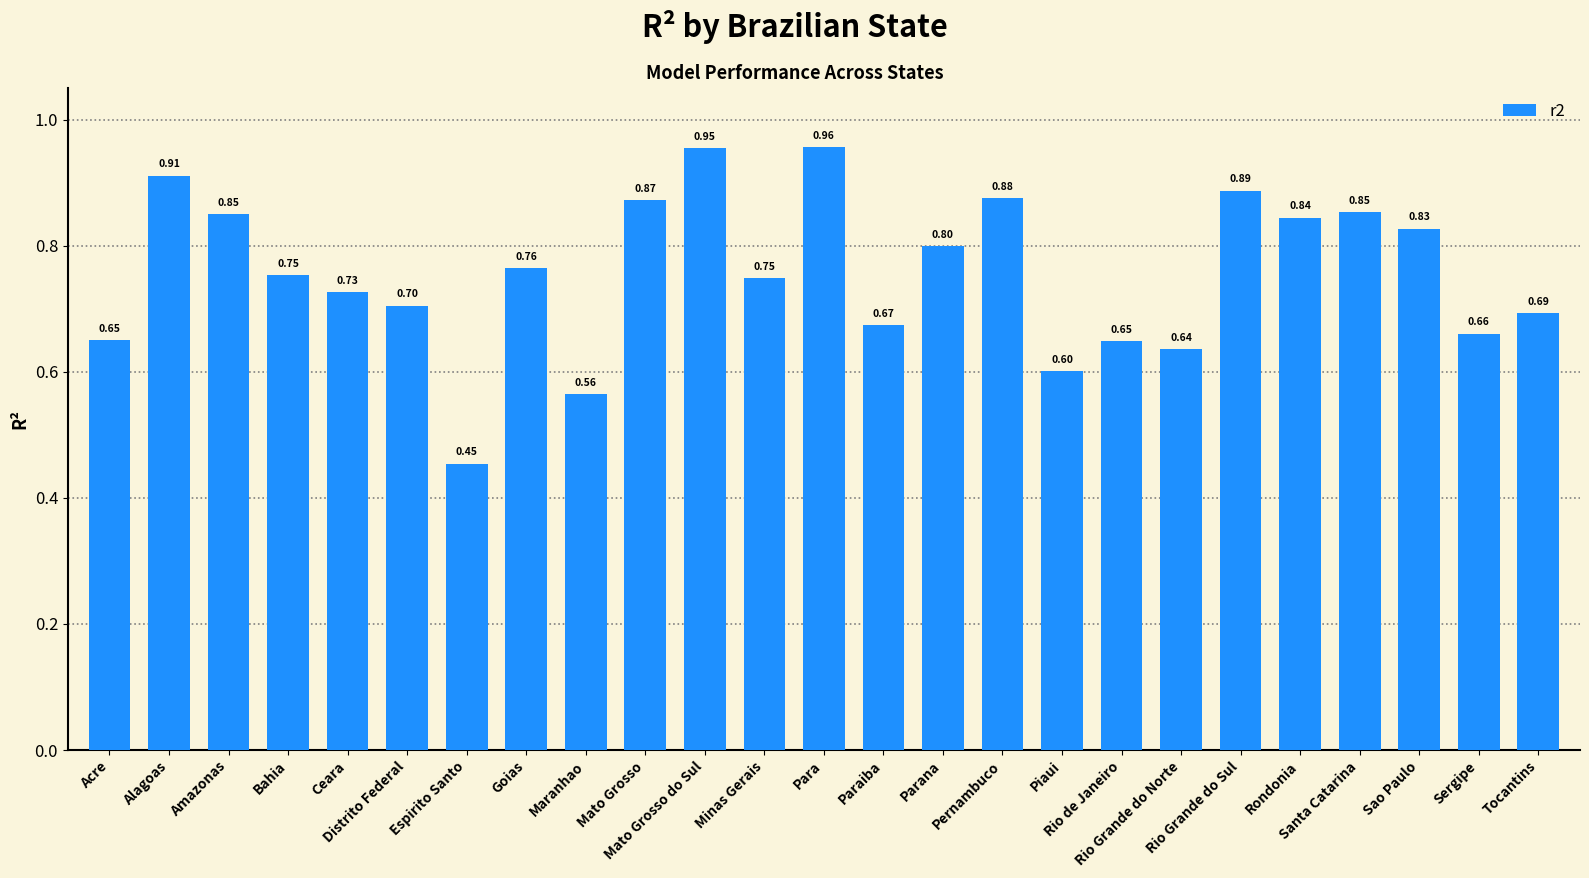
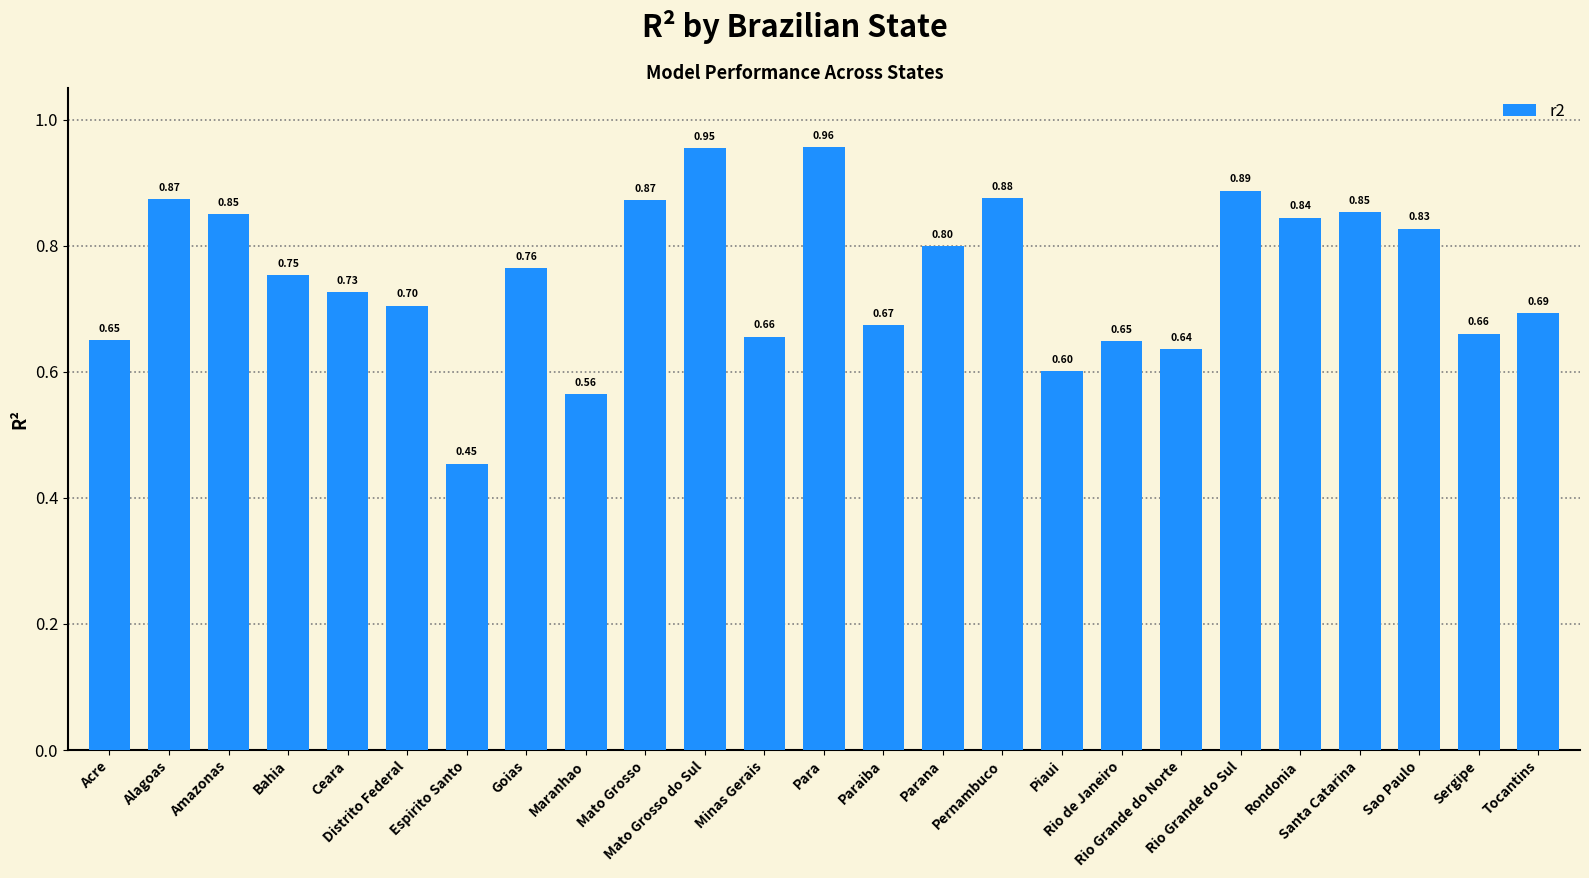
  {
    "Acre": 0.65,
-   "Alagoas": 0.91,
+   "Alagoas": 0.87,
    "Amazonas": 0.85,
    "Bahia": 0.75,
    "Ceara": 0.73,
    "Distrito Federal": 0.70,
    "Espirito Santo": 0.45,
    "Goias": 0.76,
    "Maranhao": 0.56,
    "Mato Grosso": 0.87,
    "Mato Grosso do Sul": 0.95,
-   "Minas Gerais": 0.75,
+   "Minas Gerais": 0.66,
    "Para": 0.96,
    "Paraiba": 0.67,
    "Parana": 0.80,
    "Pernambuco": 0.88,
    "Piaui": 0.60,
    "Rio de Janeiro": 0.65,
    "Rio Grande do Norte": 0.64,
    "Rio Grande do Sul": 0.89,
    "Rondonia": 0.84,
    "Santa Catarina": 0.85,
    "Sao Paulo": 0.83,
    "Sergipe": 0.66,
    "Tocantins": 0.69
  }
